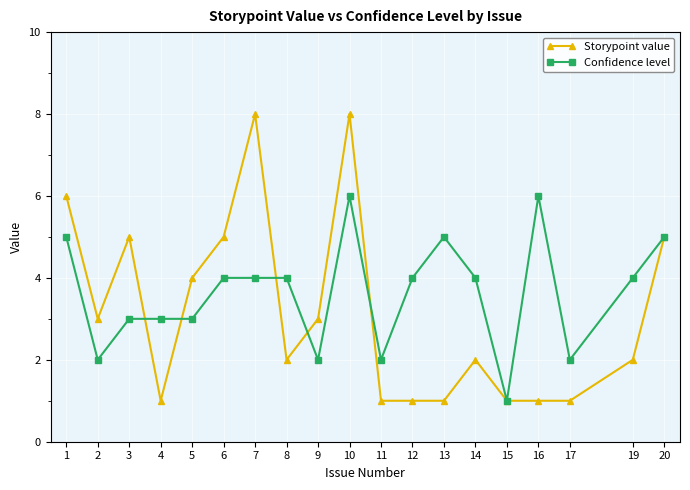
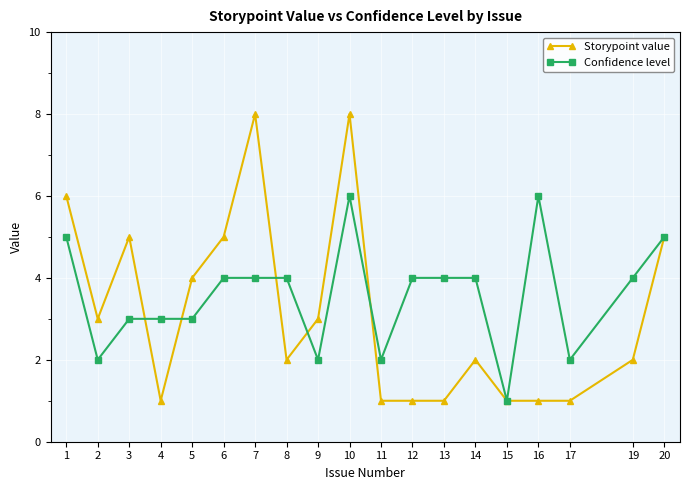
  {
    "Storypoint value": {
      "1": 6,
      "2": 3,
      "3": 5,
      "4": 1,
      "5": 4,
      "6": 5,
      "7": 8,
      "8": 2,
      "9": 3,
      "10": 8,
      "11": 1,
      "12": 1,
      "13": 1,
      "14": 2,
      "16": 1,
      "17": 1,
      "19": 2
    },
    "Confidence level": {
      "1": 5,
      "2": 2,
      "3": 3,
      "4": 3,
      "5": 3,
      "6": 4,
      "7": 4,
      "8": 4,
      "9": 2,
      "10": 6,
      "11": 2,
      "12": 4,
-     "13": 5,
+     "13": 4,
      "14": 4,
      "16": 6,
      "17": 2,
      "19": 4
    }
  }
